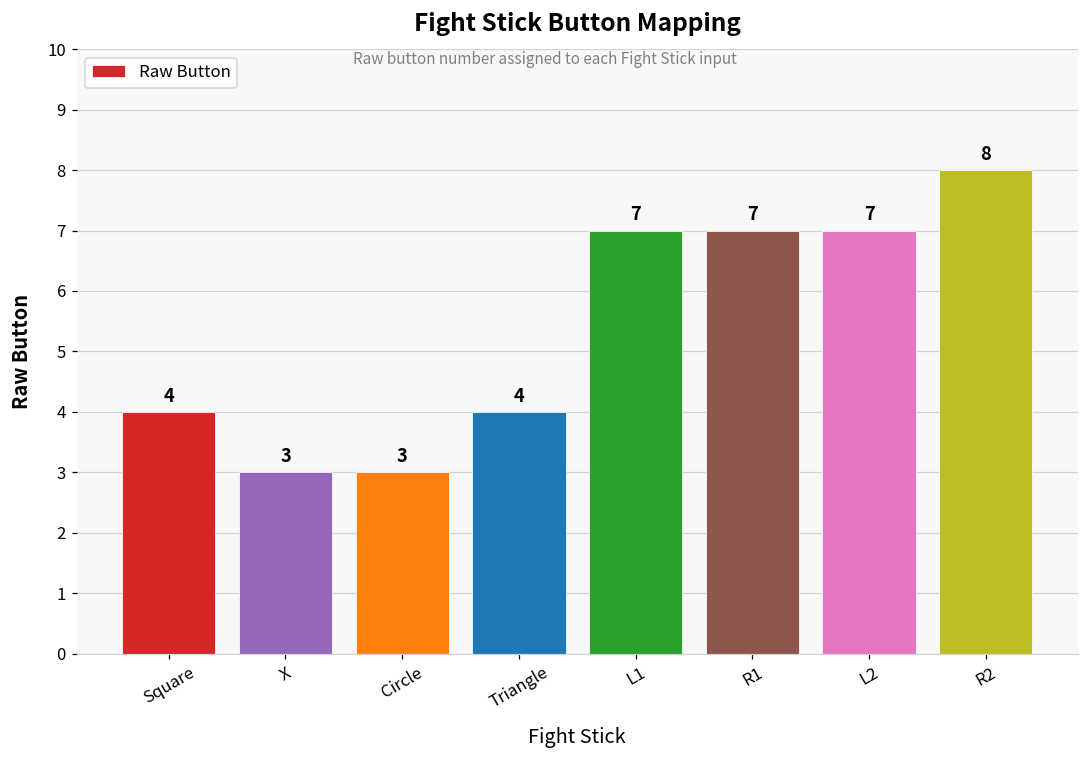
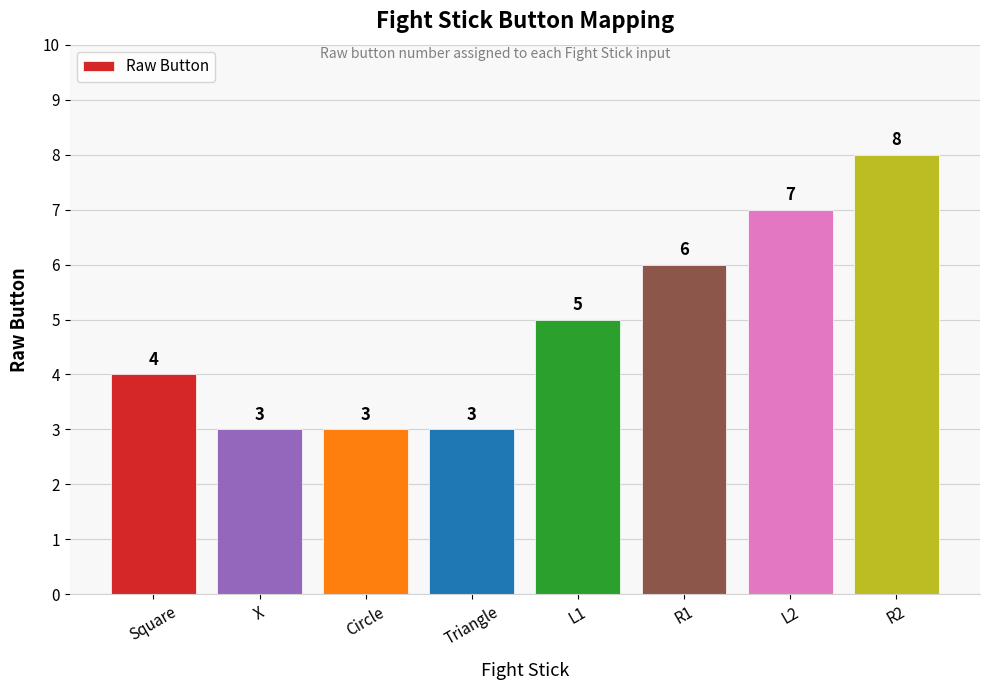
  {
    "Square": 4,
    "X": 3,
    "Circle": 3,
-   "Triangle": 4,
-   "L1": 7,
-   "R1": 7,
+   "Triangle": 3,
+   "L1": 5,
+   "R1": 6,
    "L2": 7,
    "R2": 8
  }
